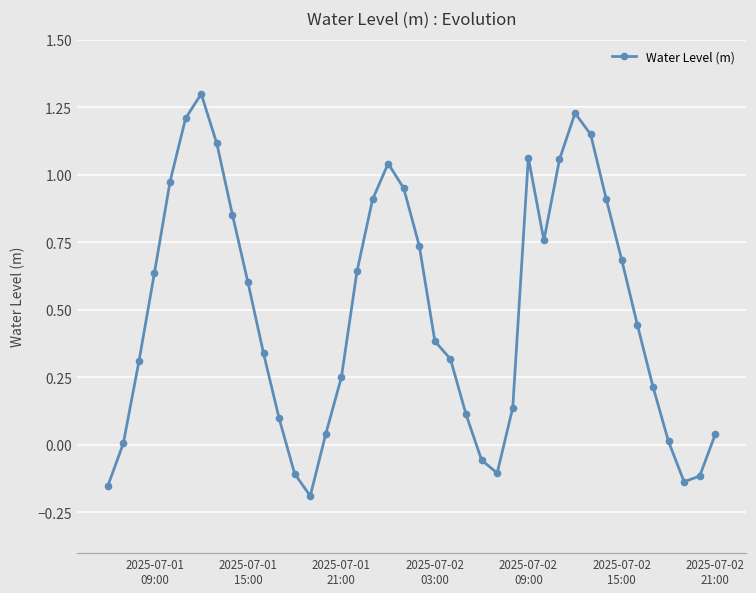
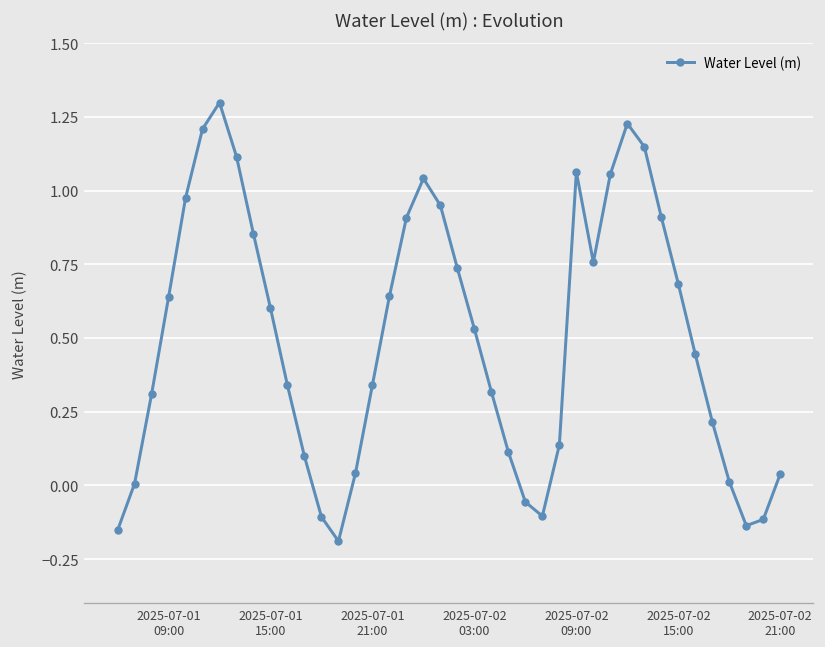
  {
    "2025-07-01 09:00": 0.64,
    "2025-07-01 15:00": 0.60,
-   "2025-07-01 21:00": 0.25,
-   "2025-07-02 03:00": 0.38,
+   "2025-07-01 21:00": 0.34,
+   "2025-07-02 03:00": 0.53,
    "2025-07-02 09:00": 1.06,
    "2025-07-02 15:00": 0.68,
    "2025-07-02 21:00": 0.04
  }
